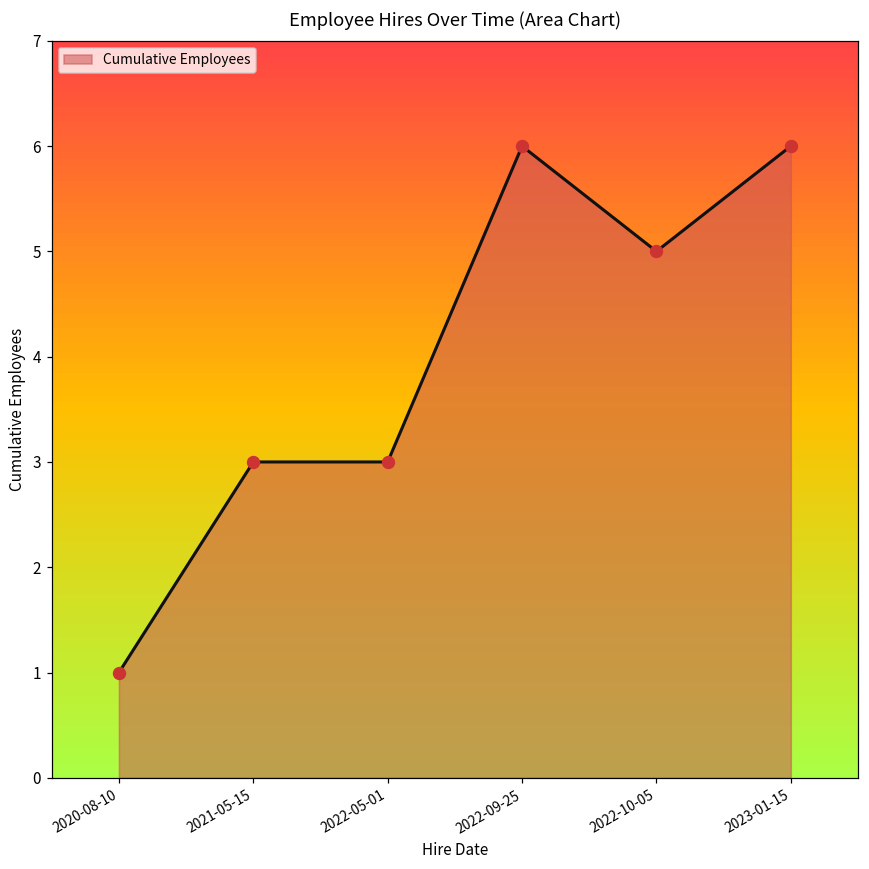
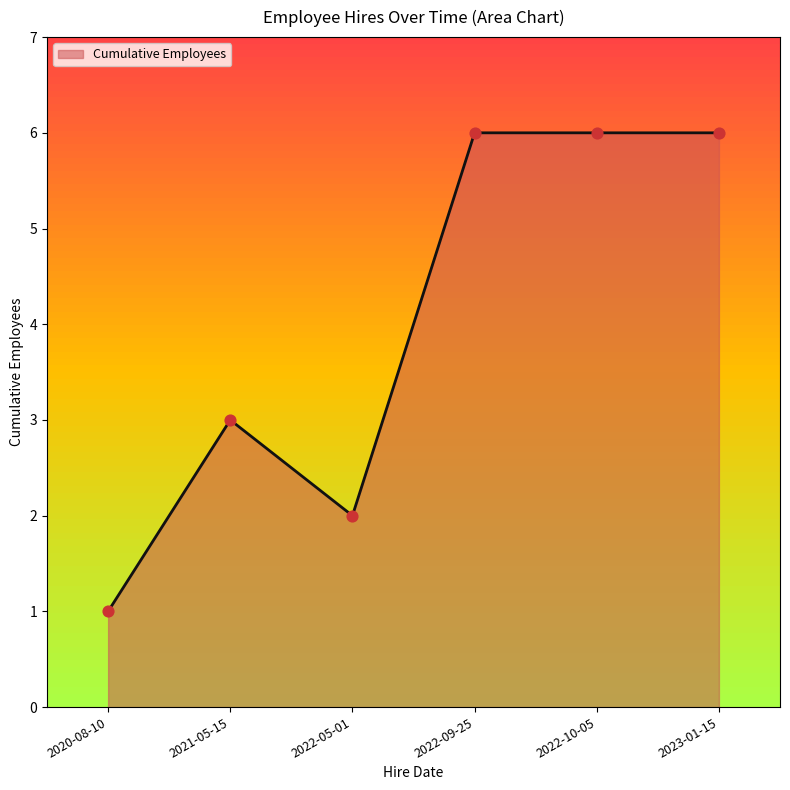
  {
    "2020-08-10": 1,
    "2021-05-15": 3,
-   "2022-05-01": 3,
+   "2022-05-01": 2,
    "2022-09-25": 6,
-   "2022-10-05": 5,
+   "2022-10-05": 6,
    "2023-01-15": 6
  }
